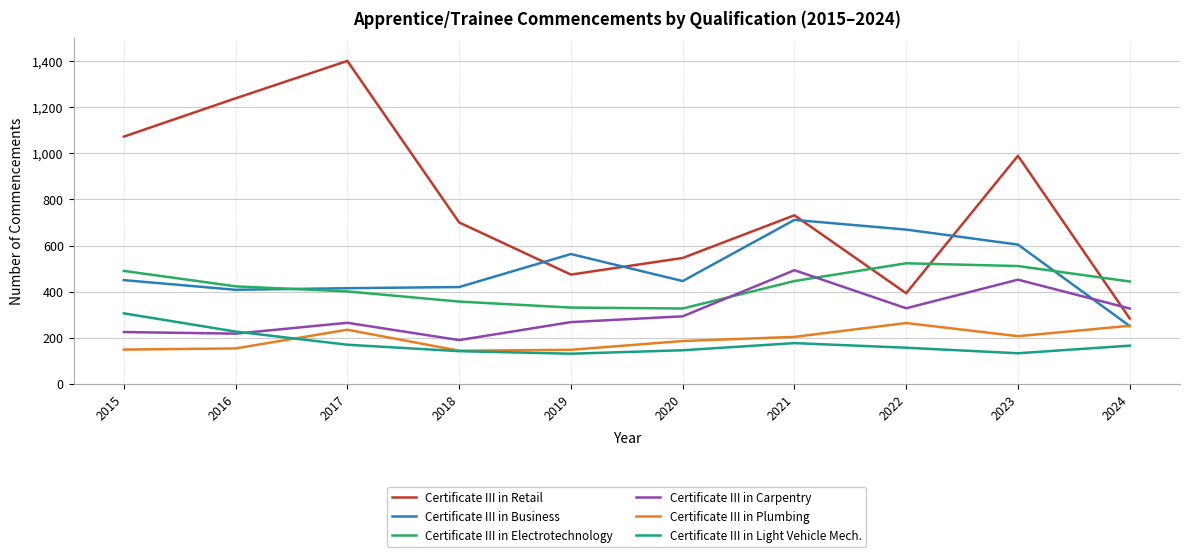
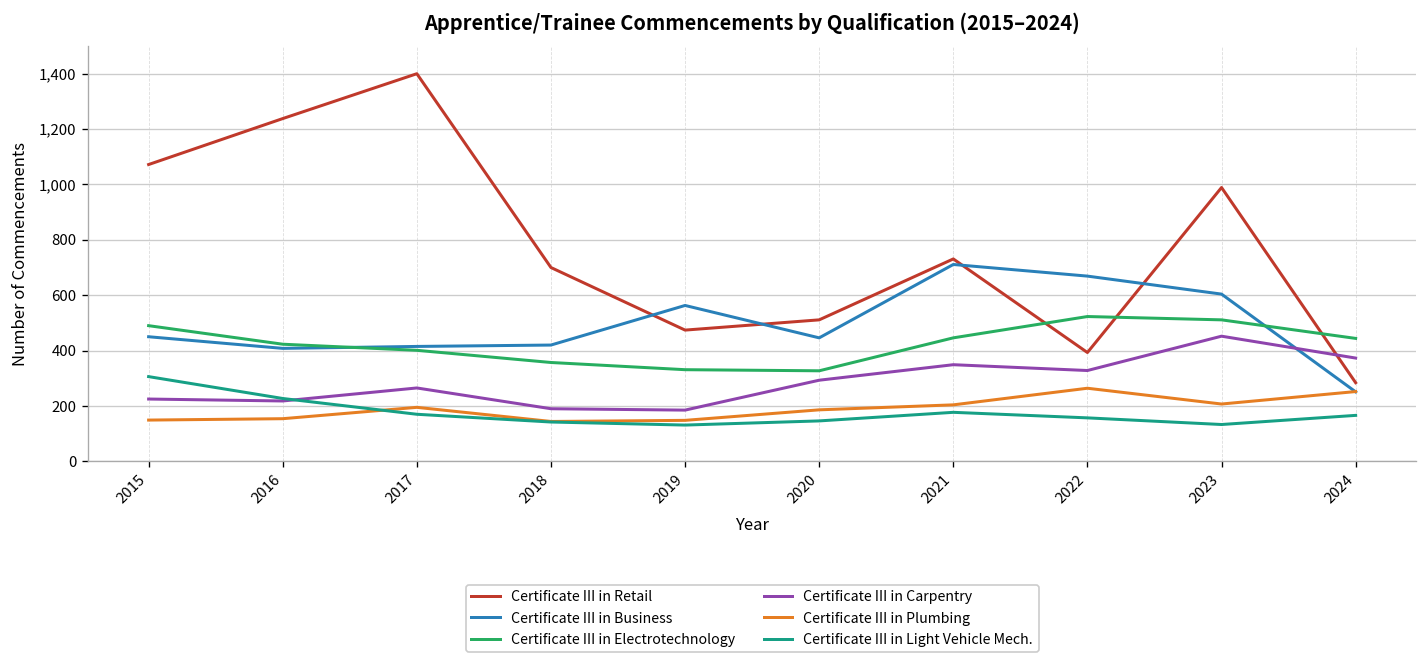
  {
    "Certificate III in Retail": {
      "2015": "1,070",
      "2016": "1,240",
      "2017": "1,400",
      "2018": "700",
      "2019": "470",
-     "2020": "550",
+     "2020": "510",
      "2021": "730",
      "2022": "390",
      "2023": "990",
      "2024": "280"
    },
    "Certificate III in Business": {
      "2015": "450",
      "2016": "410",
      "2017": "420",
      "2018": "420",
      "2019": "560",
      "2020": "450",
      "2021": "710",
      "2022": "670",
      "2023": "600"
    },
    "Certificate III in Carpentry": {
      "2015": "230",
      "2017": "270",
      "2018": "190",
-     "2019": "270",
+     "2019": "190",
      "2020": "290",
-     "2021": "490",
+     "2021": "350",
      "2022": "330",
      "2023": "450",
-     "2024": "330"
+     "2024": "370"
    },
    "Certificate III in Plumbing": {
      "2015": "150",
      "2016": "150",
-     "2017": "240",
+     "2017": "200",
      "2019": "150",
      "2020": "190",
      "2021": "200",
      "2022": "260",
      "2023": "210"
    }
  }
